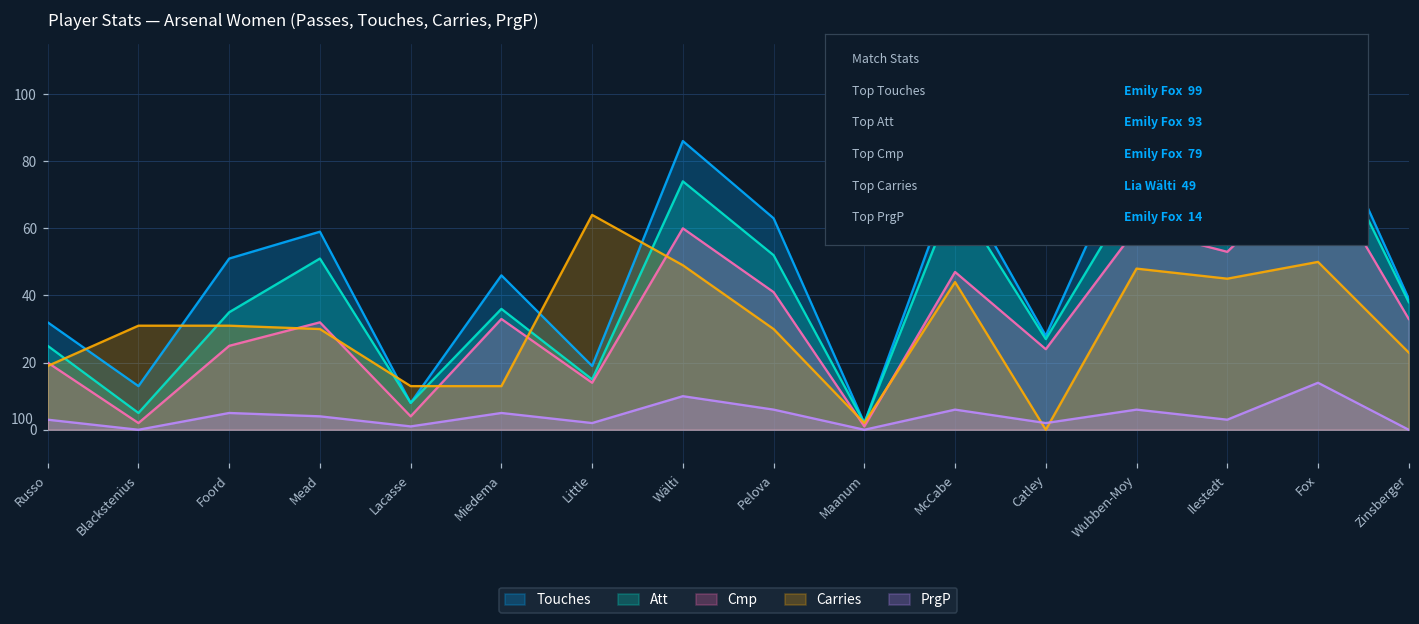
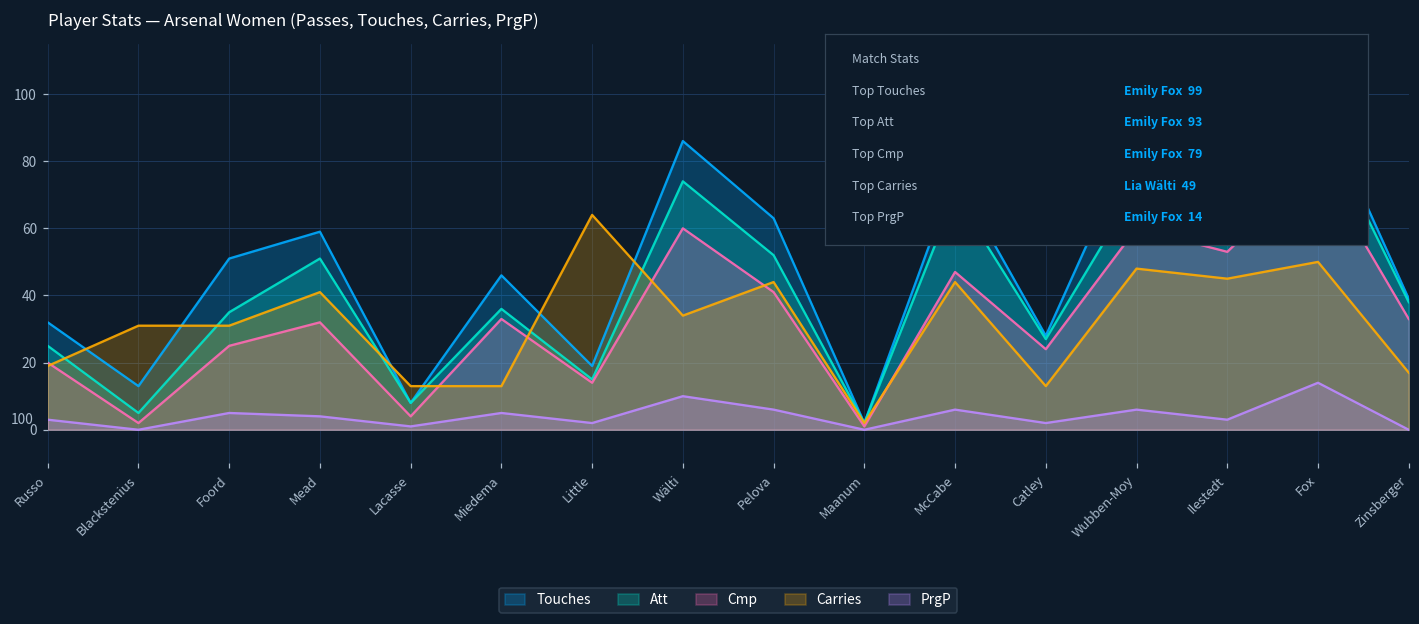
  {
    "Carries": {
      "Russo": 19,
      "Blackstenius": 31,
      "Foord": 31,
-     "Mead": 30,
+     "Mead": 41,
      "Lacasse": 13,
      "Miedema": 13,
      "Little": 64,
-     "Wälti": 49,
-     "Pelova": 30,
+     "Wälti": 34,
+     "Pelova": 44,
      "McCabe": 44,
-     "Catley": 0,
+     "Catley": 13,
      "Wubben-Moy": 48,
      "Ilestedt": 45,
      "Fox": 50,
-     "Zinsberger": 23
+     "Zinsberger": 17
    }
  }
